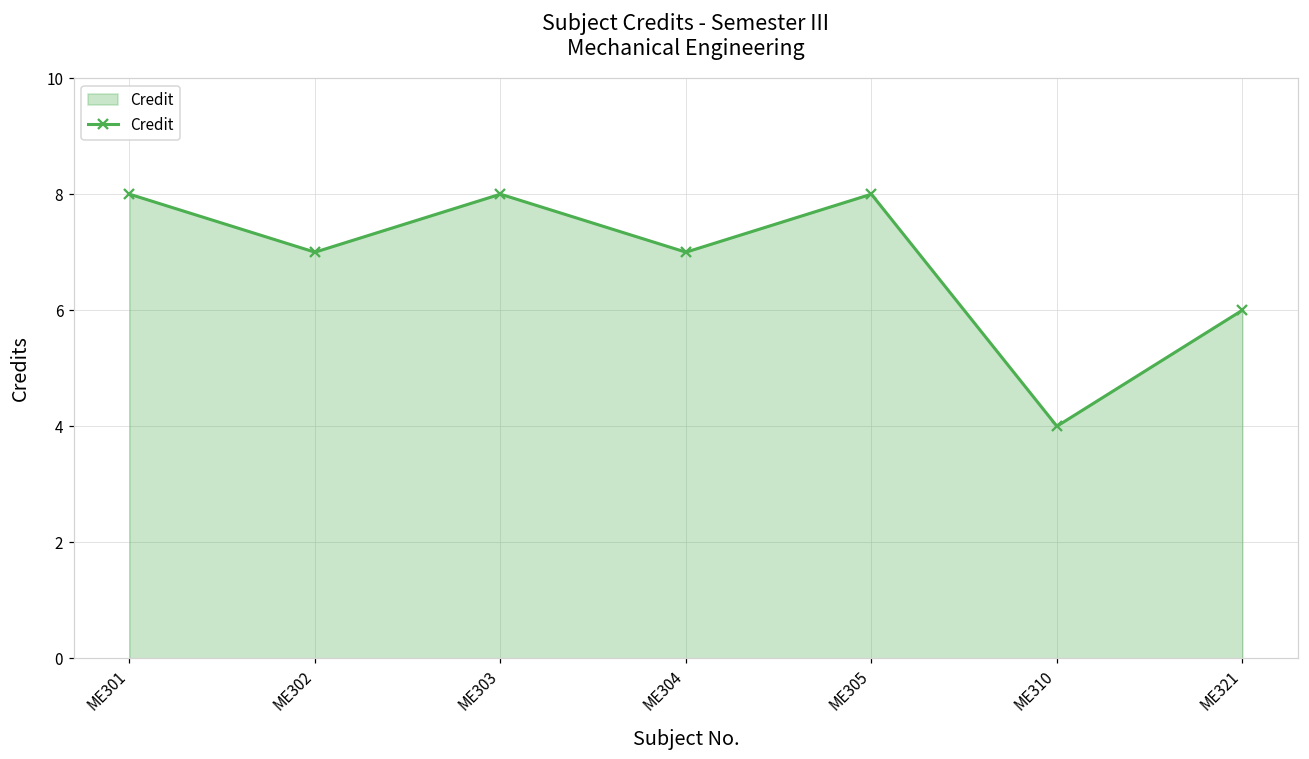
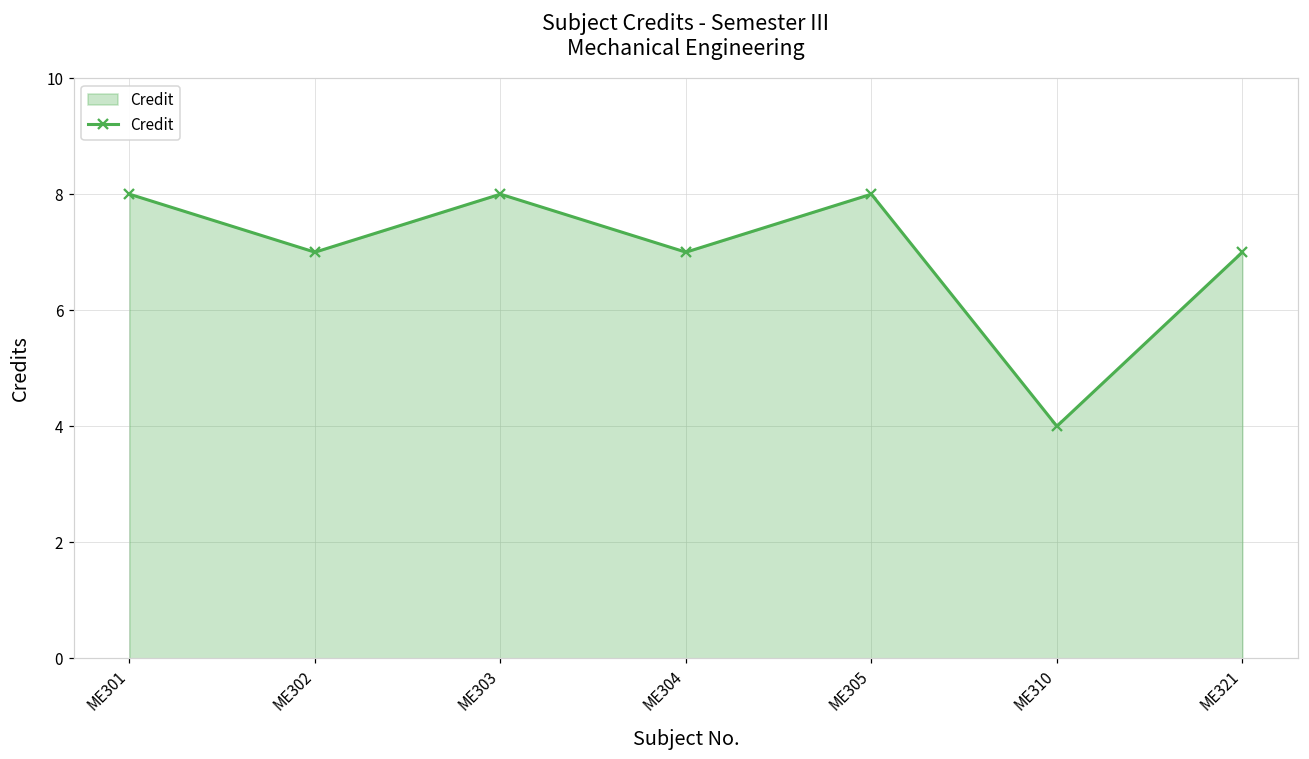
  {
    "ME301": 8,
    "ME302": 7,
    "ME303": 8,
    "ME304": 7,
    "ME305": 8,
    "ME310": 4,
-   "ME321": 6
+   "ME321": 7
  }
